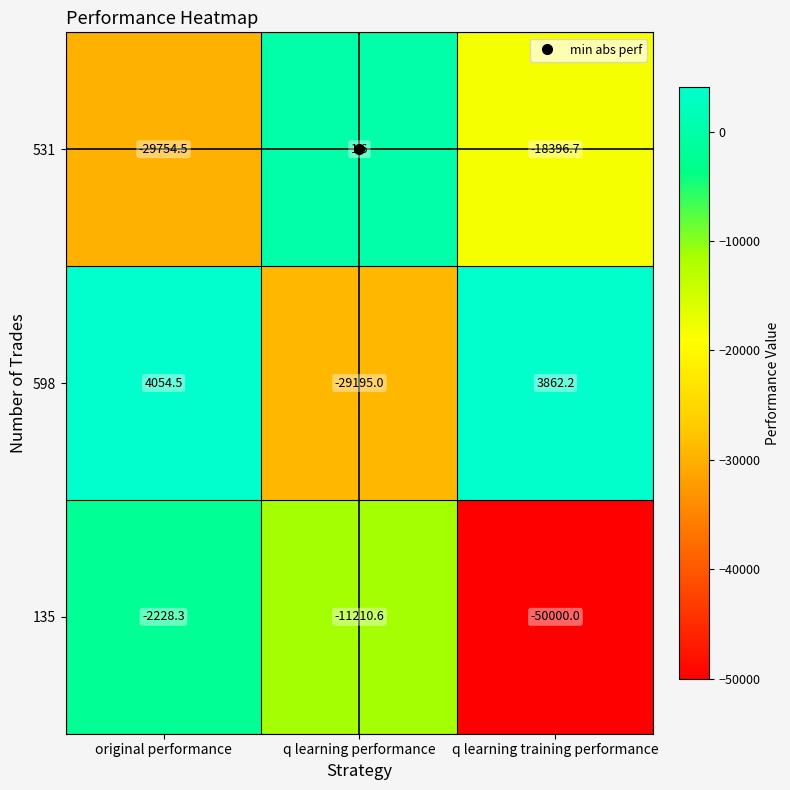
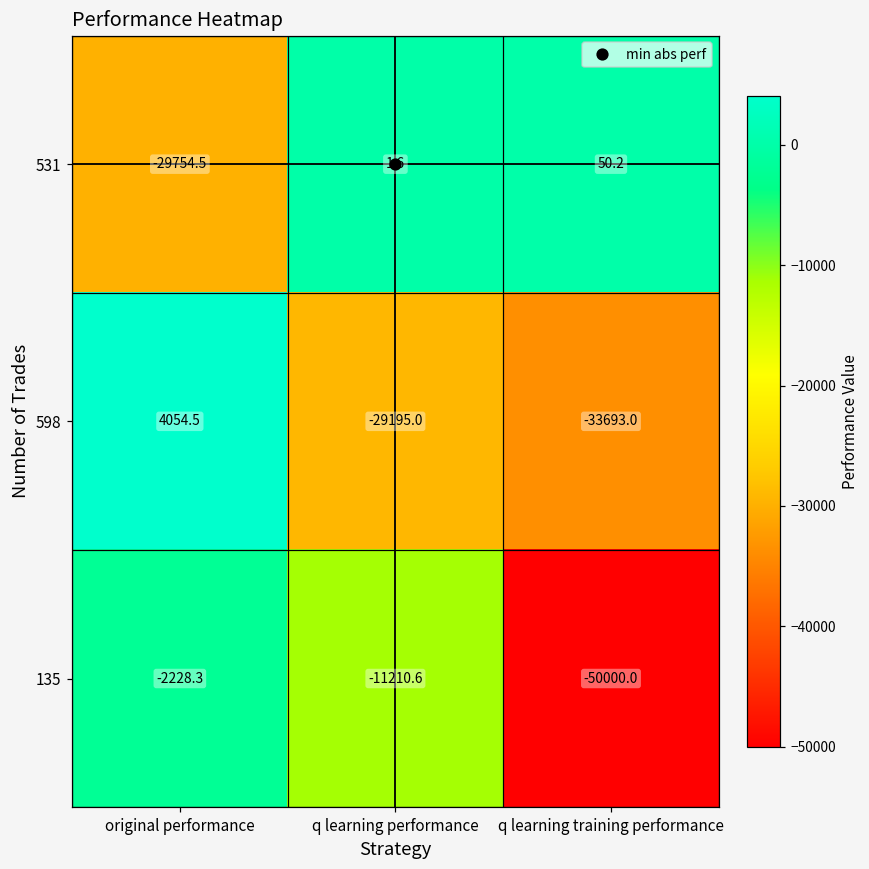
  {
    "531": {
-     "q learning training performance": -18396.7
+     "q learning training performance": 50.2
    },
    "598": {
-     "q learning training performance": 3862.2
+     "q learning training performance": -33693.0
    }
  }
